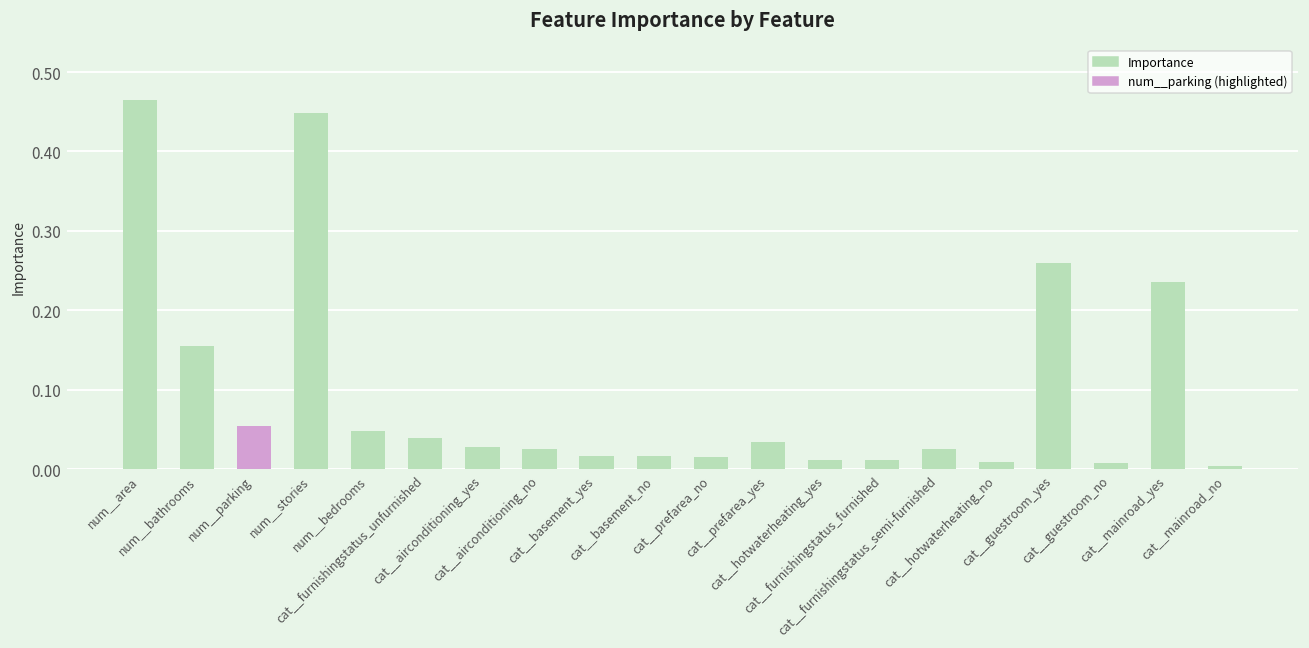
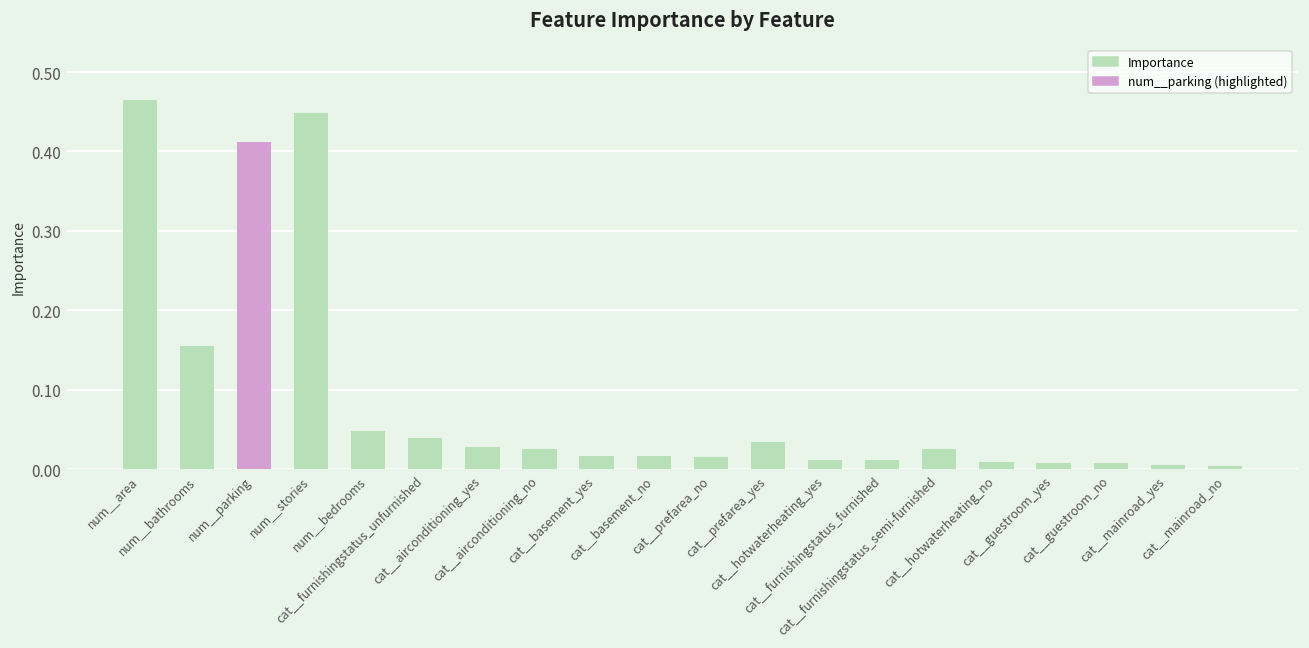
  {
    "num__area": 0.46,
    "num__bathrooms": 0.15,
-   "num__parking": 0.05,
+   "num__parking": 0.41,
    "num__stories": 0.45,
    "num__bedrooms": 0.05,
    "cat__furnishingstatus_unfurnished": 0.04,
    "cat__airconditioning_yes": 0.03,
    "cat__airconditioning_no": 0.02,
    "cat__basement_yes": 0.02,
    "cat__basement_no": 0.02,
    "cat__prefarea_no": 0.02,
    "cat__prefarea_yes": 0.03,
    "cat__hotwaterheating_yes": 0.01,
    "cat__furnishingstatus_furnished": 0.01,
    "cat__furnishingstatus_semi-furnished": 0.03,
    "cat__hotwaterheating_no": 0.01,
-   "cat__guestroom_yes": 0.26,
+   "cat__guestroom_yes": 0.01,
    "cat__guestroom_no": 0.01,
-   "cat__mainroad_yes": 0.24,
+   "cat__mainroad_yes": 0.00,
    "cat__mainroad_no": 0.00
  }
